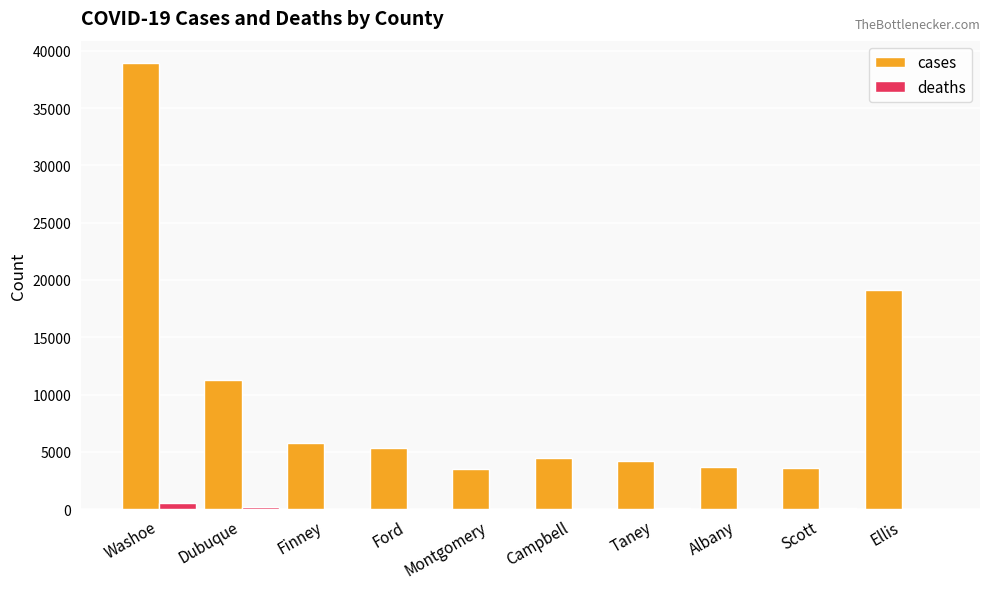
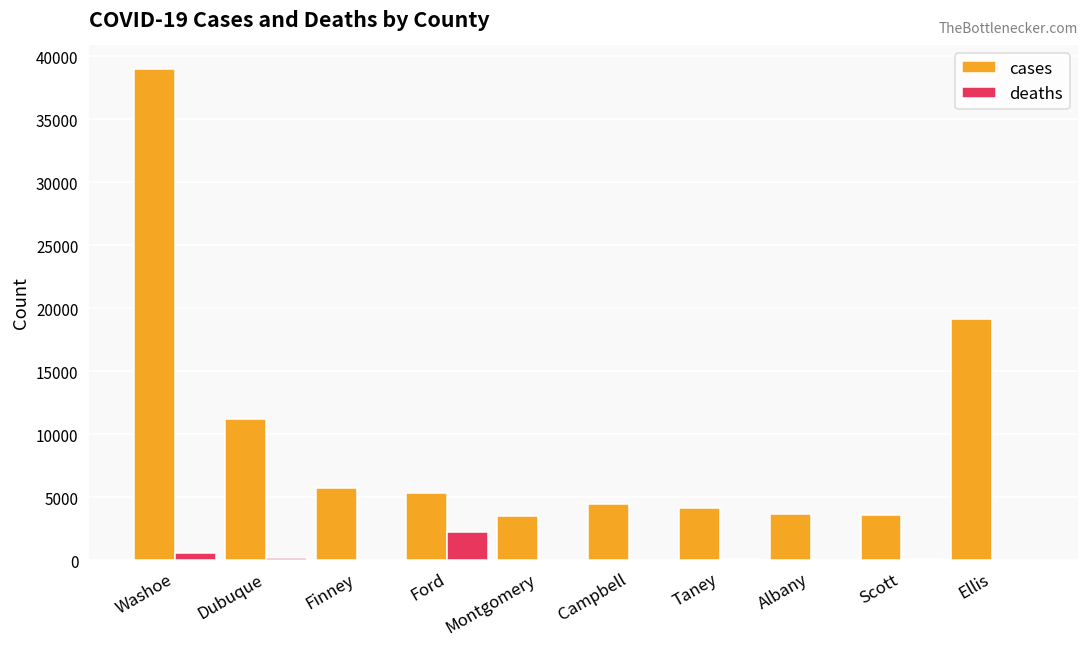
  {
    "cases": {
      "Washoe": 38900,
      "Dubuque": 11200,
      "Finney": 5800,
      "Ford": 5400,
      "Montgomery": 3500,
      "Campbell": 4400,
      "Taney": 4200,
      "Albany": 3600,
      "Scott": 3500,
      "Ellis": 19100
    },
    "deaths": {
      "Washoe": 600,
-     "Ford": 0
+     "Ford": 2300
    }
  }
